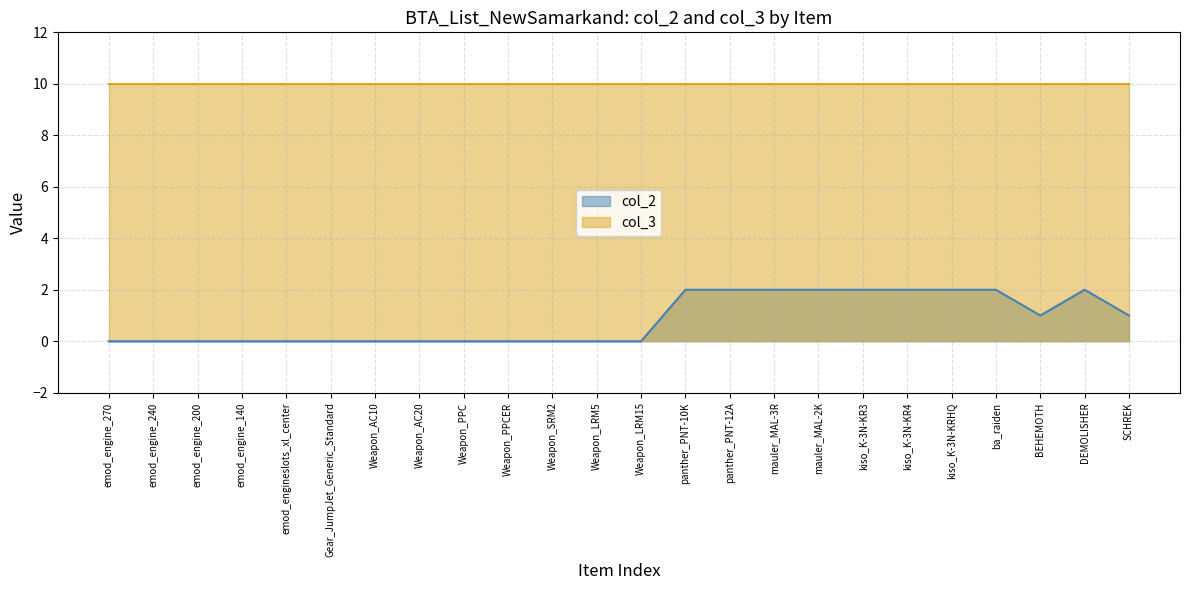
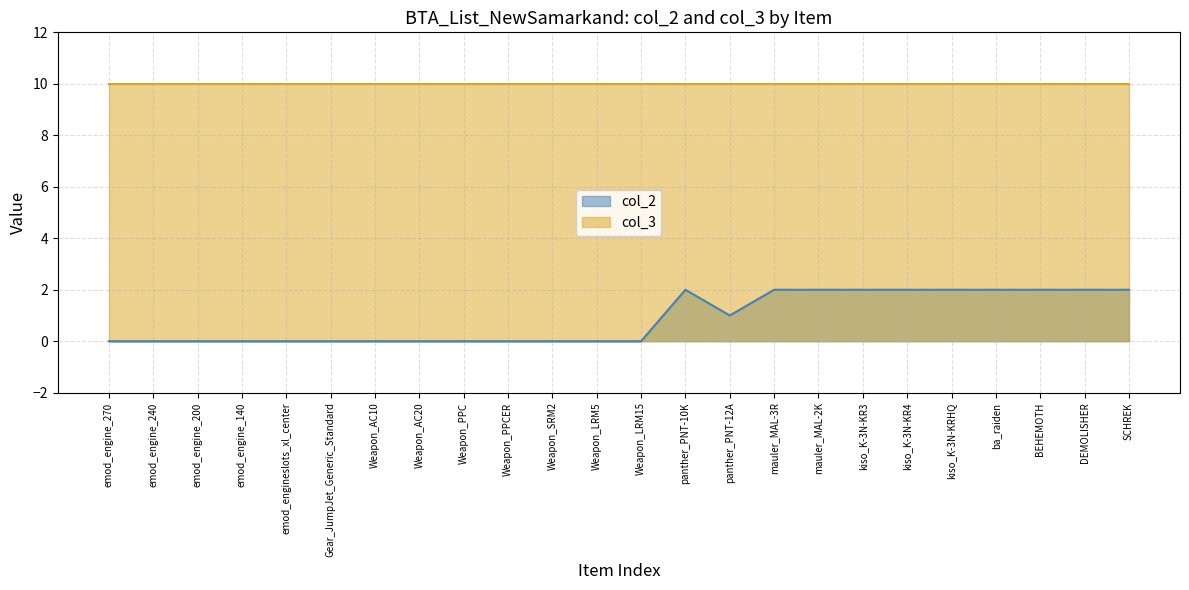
  {
    "col_2": {
      "emod_engine_270": 0,
      "emod_engine_240": 0,
      "emod_engine_200": 0,
      "emod_engine_140": 0,
      "emod_engineslots_xl_center": 0,
      "Gear_JumpJet_Generic_Standard": 0,
      "Weapon_AC10": 0,
      "Weapon_AC20": 0,
      "Weapon_PPC": 0,
      "Weapon_PPCER": 0,
      "Weapon_SRM2": 0,
      "Weapon_LRM5": 0,
      "Weapon_LRM15": 0,
      "panther_PNT-10K": 2,
-     "panther_PNT-12A": 2,
+     "panther_PNT-12A": 1,
      "mauler_MAL-3R": 2,
      "mauler_MAL-2K": 2,
      "kiso_K-3N-KR3": 2,
      "kiso_K-3N-KR4": 2,
      "kiso_K-3N-KRHQ": 2,
      "ba_raiden": 2,
-     "BEHEMOTH": 1,
+     "BEHEMOTH": 2,
      "DEMOLISHER": 2,
-     "SCHREK": 1
+     "SCHREK": 2
    },
    "col_3": {
      "emod_engine_270": 10,
      "emod_engine_240": 10,
      "emod_engine_200": 10,
      "emod_engine_140": 10,
      "emod_engineslots_xl_center": 10,
      "Gear_JumpJet_Generic_Standard": 10,
      "Weapon_AC10": 10,
      "Weapon_AC20": 10,
      "Weapon_PPC": 10,
      "Weapon_PPCER": 10,
      "Weapon_SRM2": 10,
      "Weapon_LRM5": 10,
      "Weapon_LRM15": 10,
      "panther_PNT-10K": 10,
      "panther_PNT-12A": 10,
      "mauler_MAL-3R": 10,
      "mauler_MAL-2K": 10,
      "kiso_K-3N-KR3": 10,
      "kiso_K-3N-KR4": 10,
      "kiso_K-3N-KRHQ": 10,
      "ba_raiden": 10,
      "BEHEMOTH": 10,
      "DEMOLISHER": 10,
      "SCHREK": 10
    }
  }
